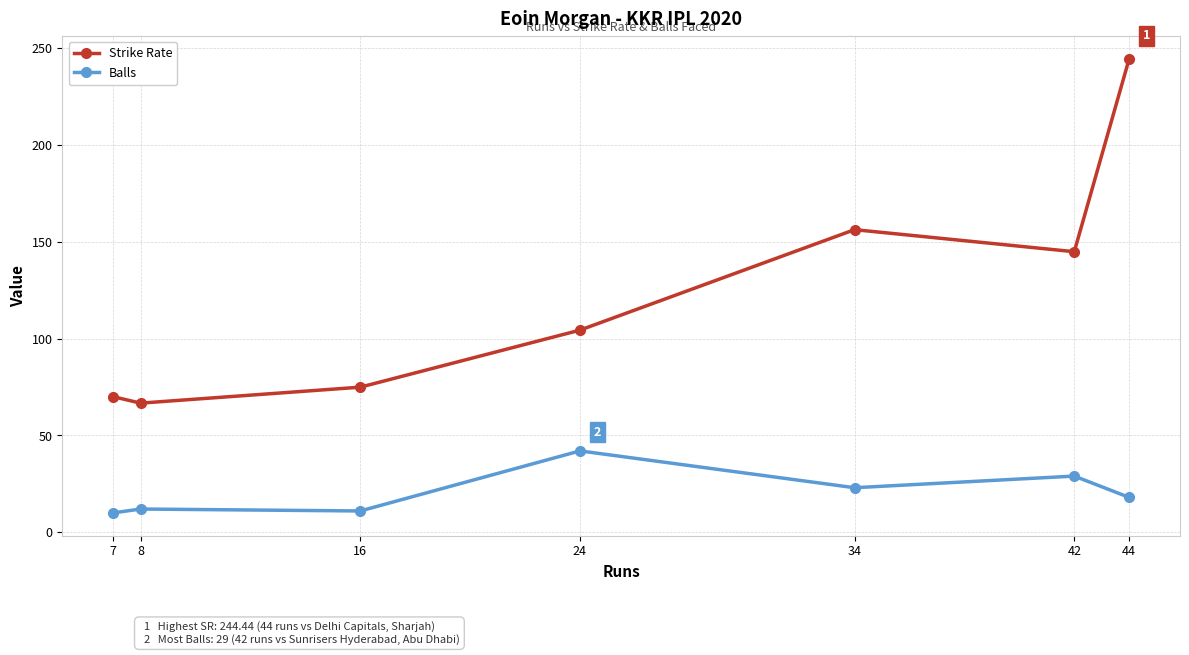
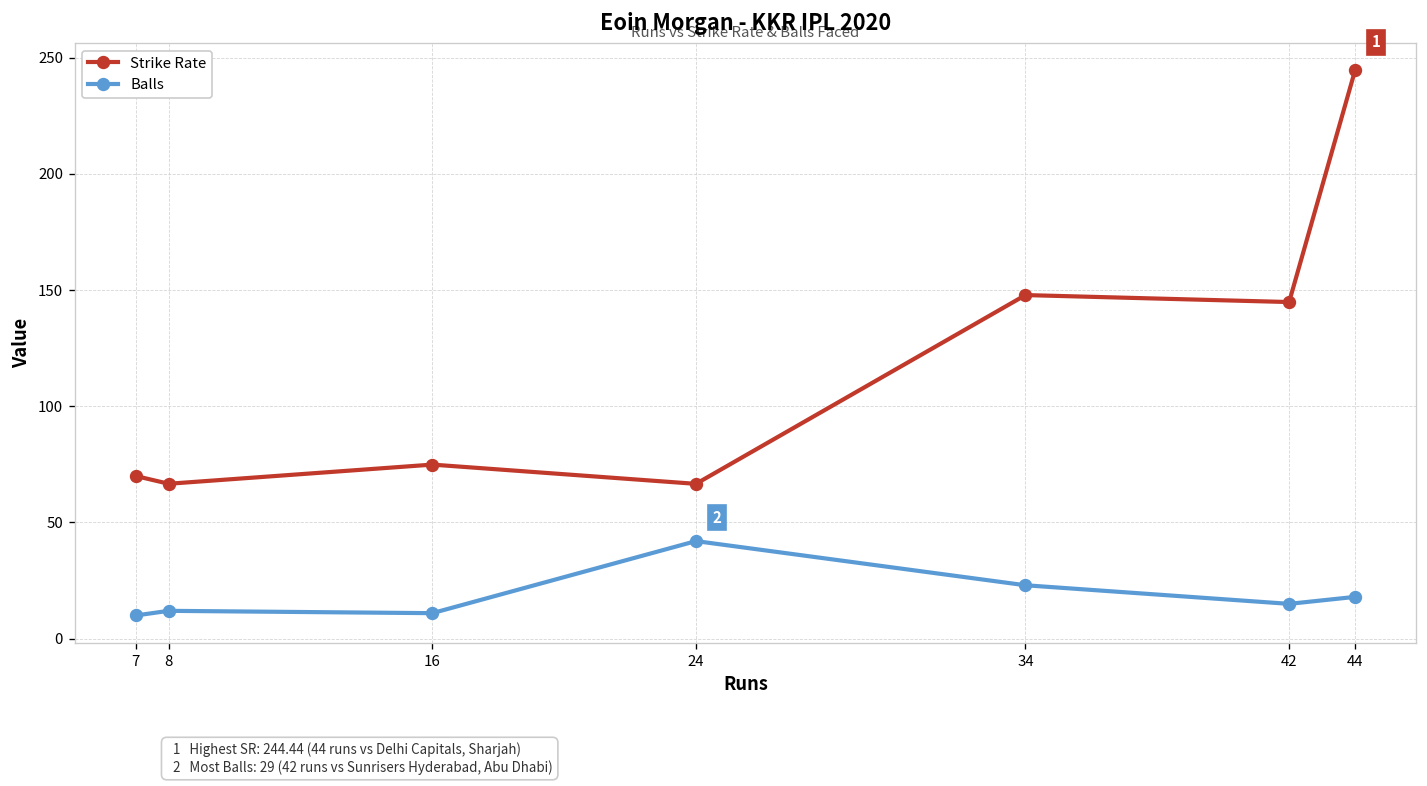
  {
    "Strike Rate": {
      "7": 70,
      "8": 67,
      "16": 75,
-     "24": 104,
-     "34": 156,
+     "24": 67,
+     "34": 148,
      "42": 145
    },
    "Balls": {
      "7": 10,
      "8": 12,
      "16": 11,
      "34": 23,
-     "42": 29,
+     "42": 15,
      "44": 18
    }
  }
